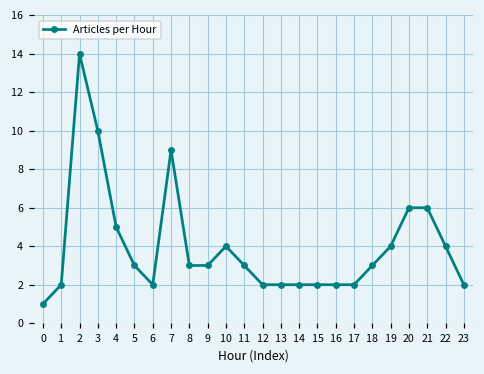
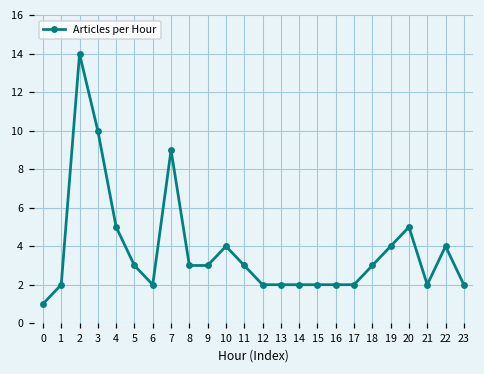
  {
    "0": 1,
    "1": 2,
    "2": 14,
    "3": 10,
    "4": 5,
    "5": 3,
    "6": 2,
    "7": 9,
    "8": 3,
    "9": 3,
    "10": 4,
    "11": 3,
    "12": 2,
    "13": 2,
    "14": 2,
    "15": 2,
    "16": 2,
    "17": 2,
    "18": 3,
    "19": 4,
-   "20": 6,
-   "21": 6,
+   "20": 5,
+   "21": 2,
    "22": 4,
    "23": 2
  }
